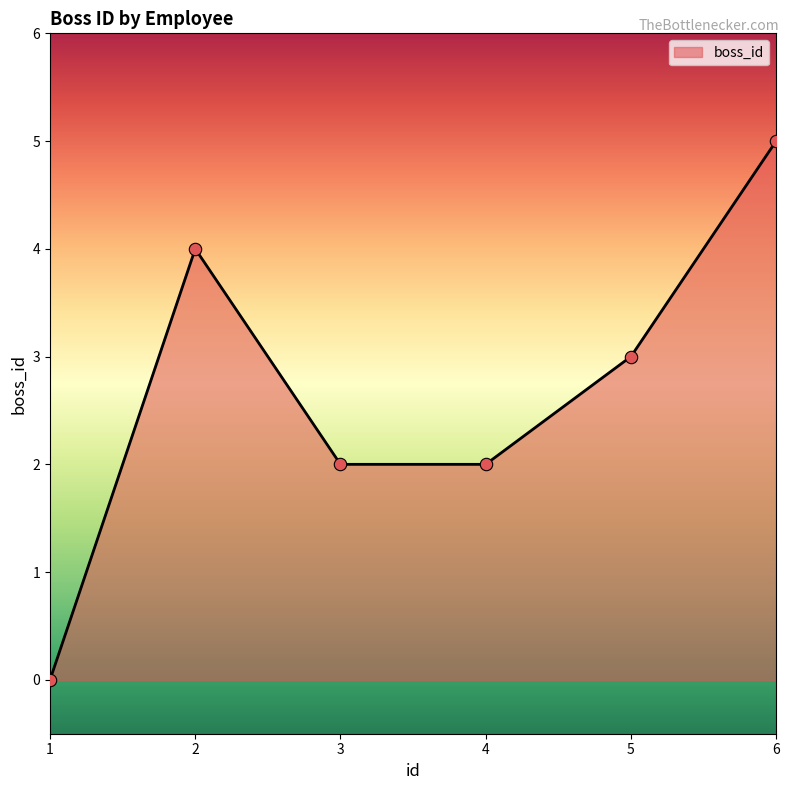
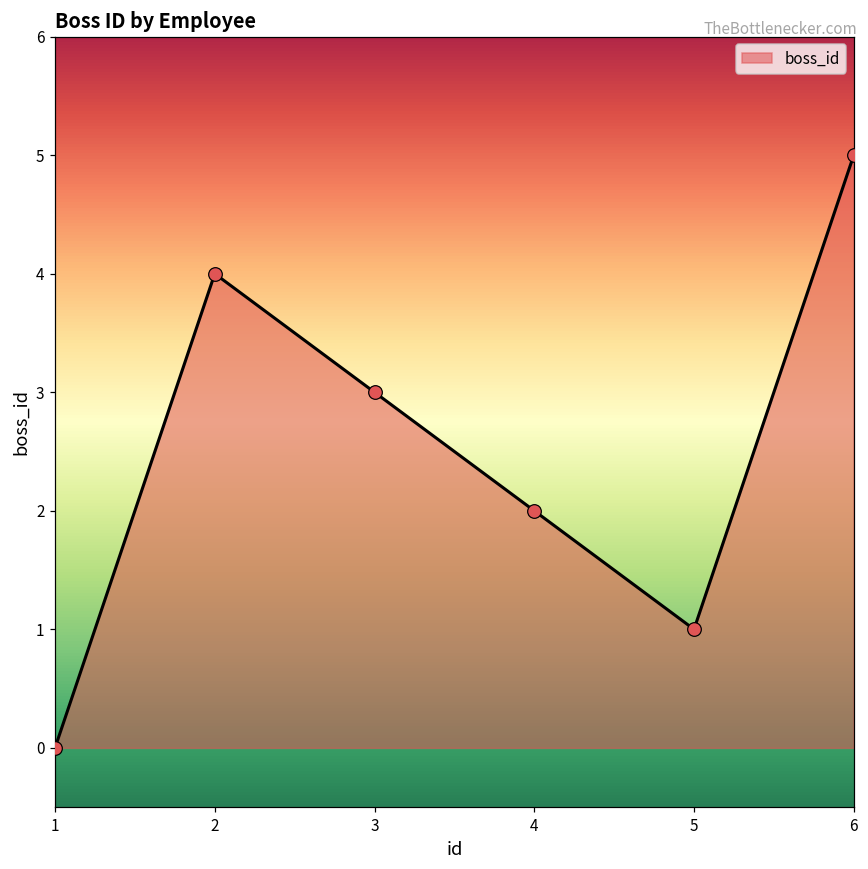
  {
    "1": 0,
    "2": 4,
-   "3": 2,
+   "3": 3,
    "4": 2,
-   "5": 3,
+   "5": 1,
    "6": 5
  }
